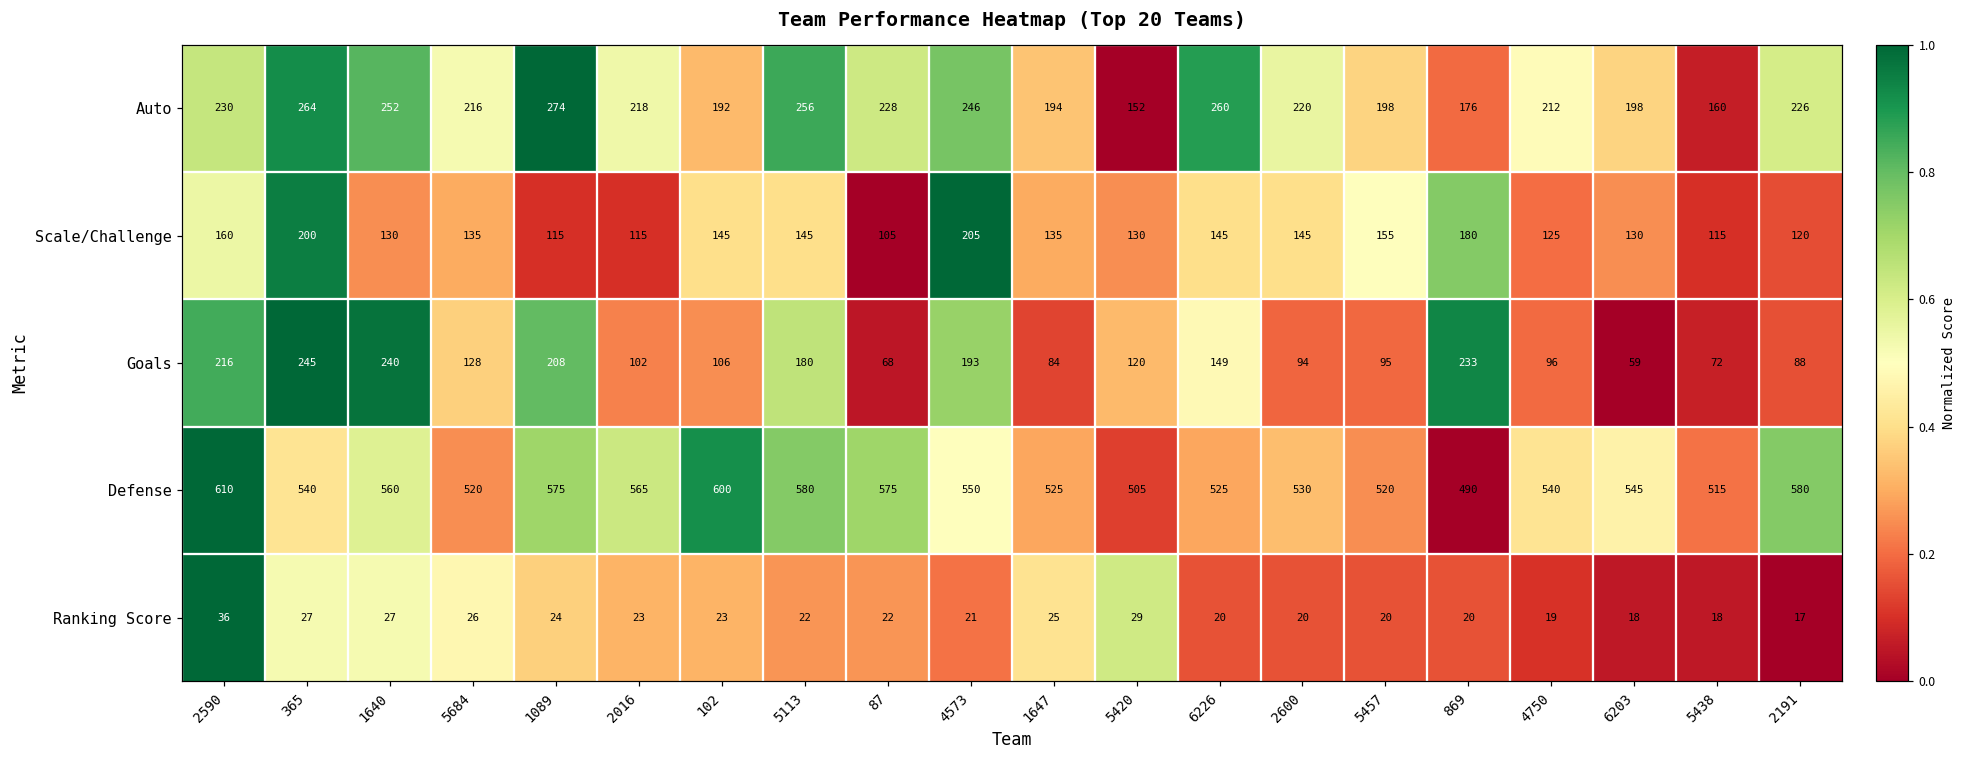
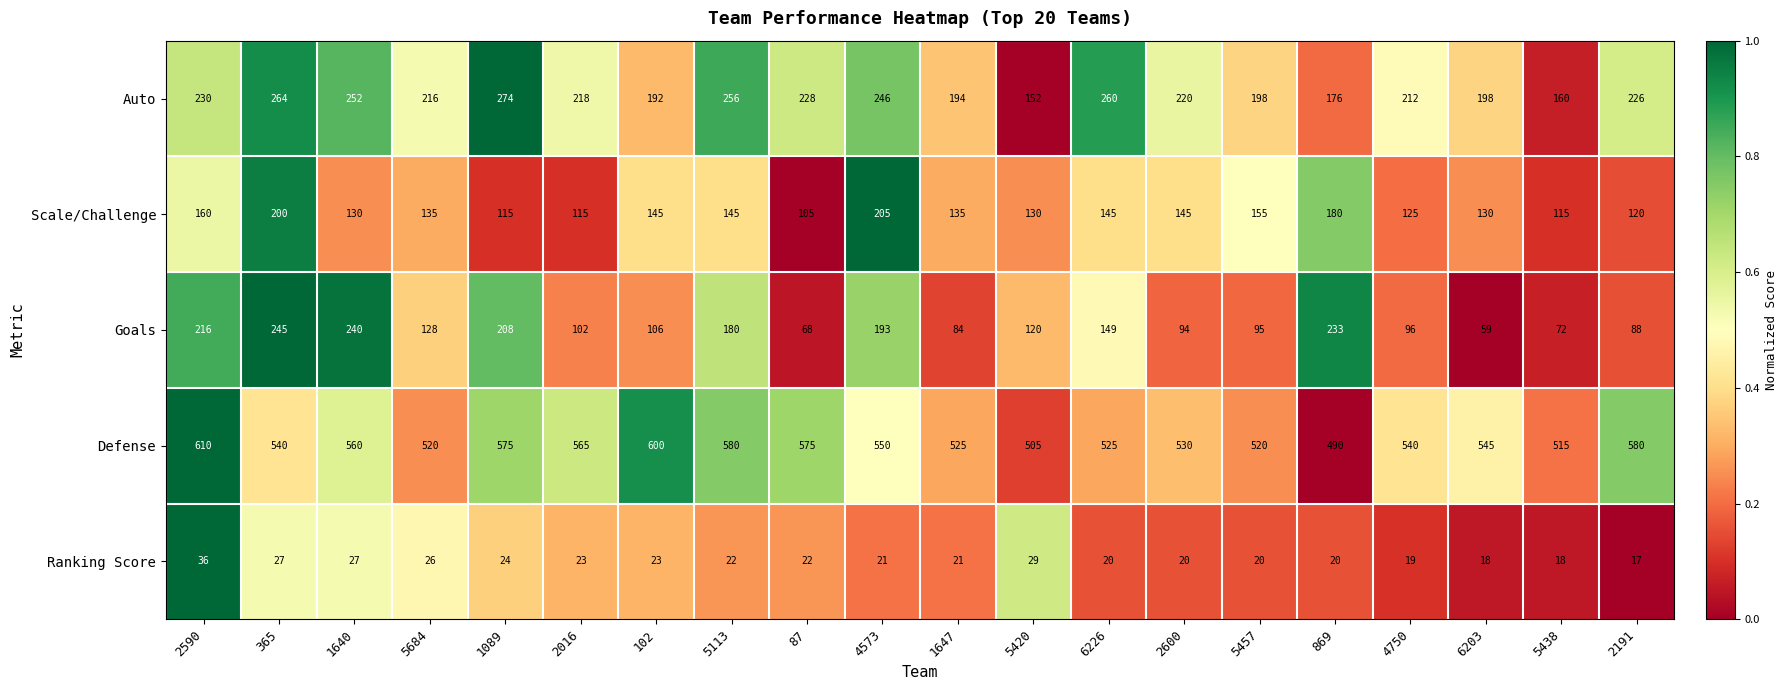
  {
    "Auto": {
      "2590": 230,
      "365": 264,
      "1640": 252,
      "5684": 216,
      "1089": 274,
      "2016": 218,
      "102": 192,
      "5113": 256,
      "87": 228,
      "4573": 246,
      "1647": 194,
      "5420": 152,
      "6226": 260,
      "2600": 220,
      "5457": 198,
      "869": 176,
      "4750": 212,
      "6203": 198,
      "5438": 160,
      "2191": 226
    },
    "Scale/Challenge": {
      "2590": 160,
      "365": 200,
      "1640": 130,
      "5684": 135,
      "1089": 115,
      "2016": 115,
      "102": 145,
      "5113": 145,
      "87": 105,
      "4573": 205,
      "1647": 135,
      "5420": 130,
      "6226": 145,
      "2600": 145,
      "5457": 155,
      "869": 180,
      "4750": 125,
      "6203": 130,
      "5438": 115,
      "2191": 120
    },
    "Goals": {
      "2590": 216,
      "365": 245,
      "1640": 240,
      "5684": 128,
      "1089": 208,
      "2016": 102,
      "102": 106,
      "5113": 180,
      "87": 68,
      "4573": 193,
      "1647": 84,
      "5420": 120,
      "6226": 149,
      "2600": 94,
      "5457": 95,
      "869": 233,
      "4750": 96,
      "6203": 59,
      "5438": 72,
      "2191": 88
    },
    "Defense": {
      "2590": 610,
      "365": 540,
      "1640": 560,
      "5684": 520,
      "1089": 575,
      "2016": 565,
      "102": 600,
      "5113": 580,
      "87": 575,
      "4573": 550,
      "1647": 525,
      "5420": 505,
      "6226": 525,
      "2600": 530,
      "5457": 520,
      "869": 490,
      "4750": 540,
      "6203": 545,
      "5438": 515,
      "2191": 580
    },
    "Ranking Score": {
      "2590": 36,
      "365": 27,
      "1640": 27,
      "5684": 26,
      "1089": 24,
      "2016": 23,
      "102": 23,
      "5113": 22,
      "87": 22,
      "4573": 21,
-     "1647": 25,
+     "1647": 21,
      "5420": 29,
      "6226": 20,
      "2600": 20,
      "5457": 20,
      "869": 20,
      "4750": 19,
      "6203": 18,
      "5438": 18,
      "2191": 17
    }
  }
